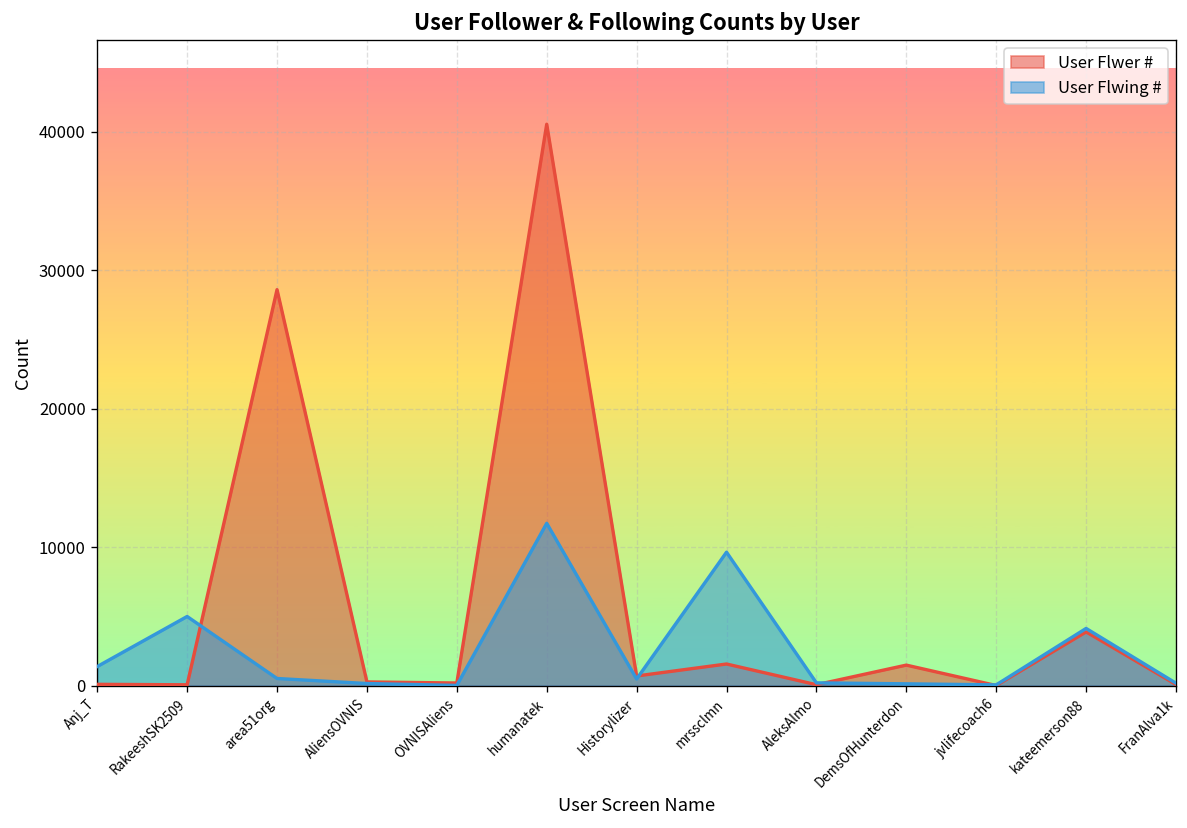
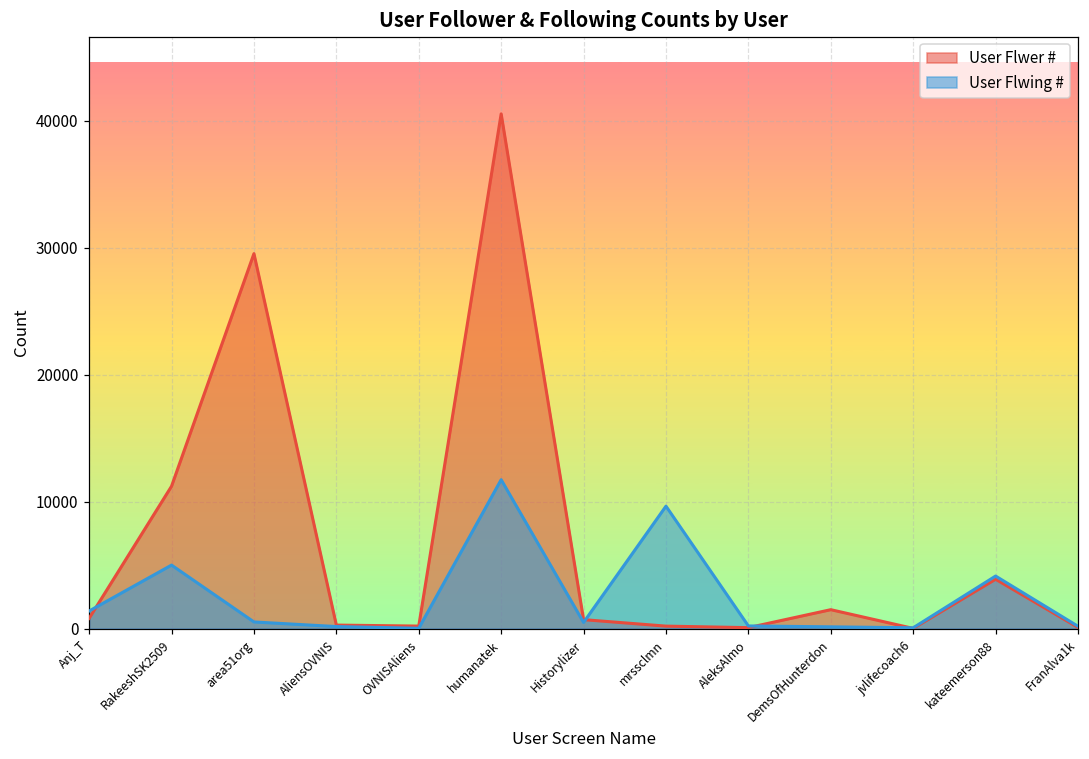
  {
    "User Flwer #": {
-     "Anj_T": 100,
-     "RakeeshSK2509": 100,
-     "area51org": 28600,
+     "Anj_T": 800,
+     "RakeeshSK2509": 11200,
+     "area51org": 29500,
      "humanatek": 40500,
-     "mrssclmn": 1600,
+     "mrssclmn": 200,
      "DemsOfHunterdon": 1500,
      "kateemerson88": 3900
    },
    "User Flwing #": {
      "Anj_T": 1400,
      "RakeeshSK2509": 5000,
      "area51org": 500,
      "humanatek": 11700,
      "mrssclmn": 9600,
      "DemsOfHunterdon": 100,
      "kateemerson88": 4100
    }
  }
